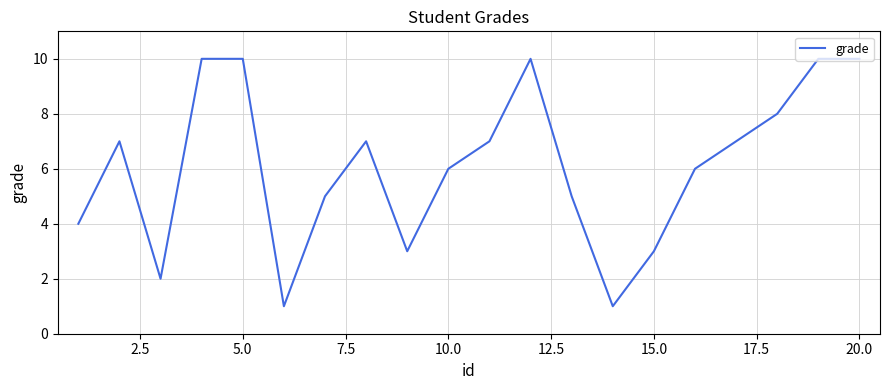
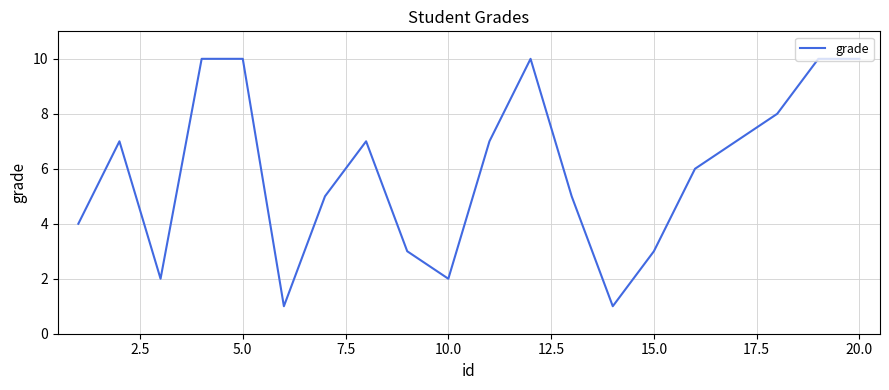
  {
    "5.0": 10,
-   "10.0": 6,
+   "10.0": 2,
    "15.0": 3
  }
